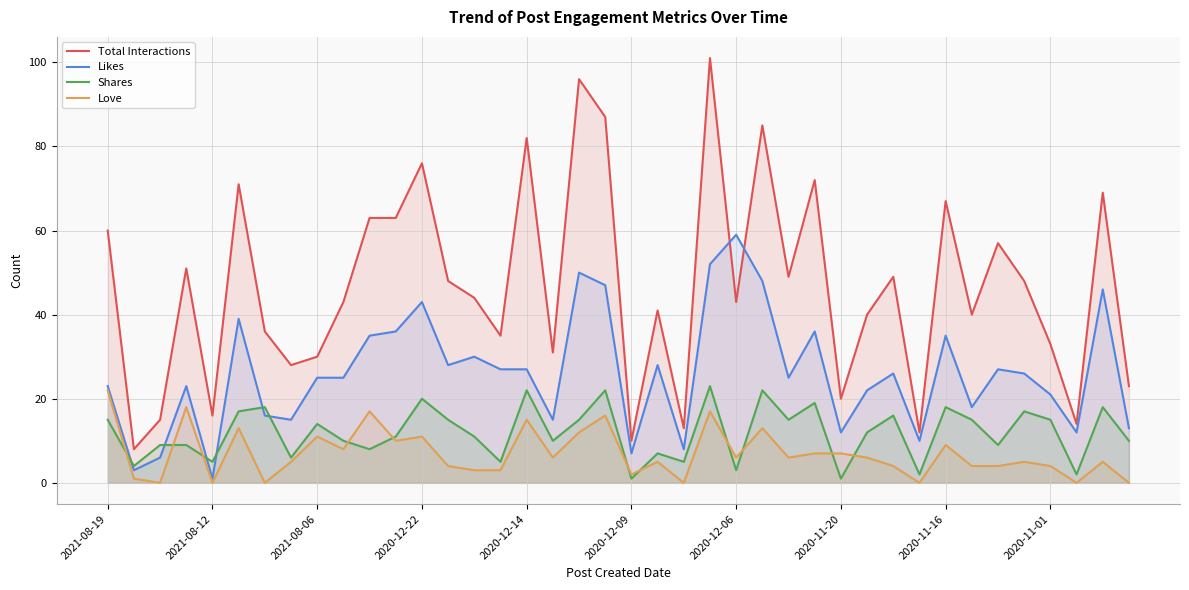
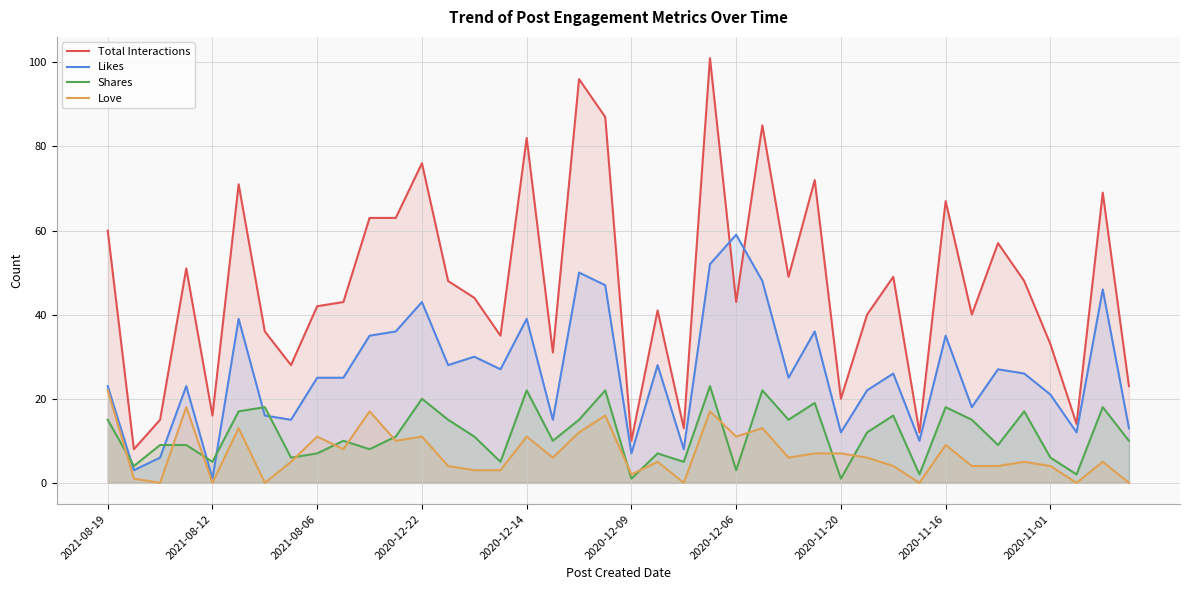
  {
    "Total Interactions": {
      "2021-08-19": 60,
      "2021-08-12": 16,
-     "2021-08-06": 30,
+     "2021-08-06": 42,
      "2020-12-22": 76,
      "2020-12-14": 82,
      "2020-12-06": 43,
      "2020-11-01": 33
    },
    "Likes": {
      "2021-08-19": 23,
      "2021-08-12": 1,
      "2021-08-06": 25,
      "2020-12-22": 43,
-     "2020-12-14": 27,
+     "2020-12-14": 39,
      "2020-12-06": 59,
      "2020-11-01": 21
    },
    "Shares": {
      "2021-08-19": 15,
      "2021-08-12": 5,
-     "2021-08-06": 14,
+     "2021-08-06": 7,
      "2020-12-22": 20,
      "2020-12-14": 22,
      "2020-12-06": 3,
-     "2020-11-01": 15
+     "2020-11-01": 6
    },
    "Love": {
      "2021-08-19": 22,
      "2021-08-12": 0,
      "2021-08-06": 11,
      "2020-12-22": 11,
-     "2020-12-14": 15,
-     "2020-12-06": 6,
+     "2020-12-14": 11,
+     "2020-12-06": 11,
      "2020-11-01": 4
    }
  }
